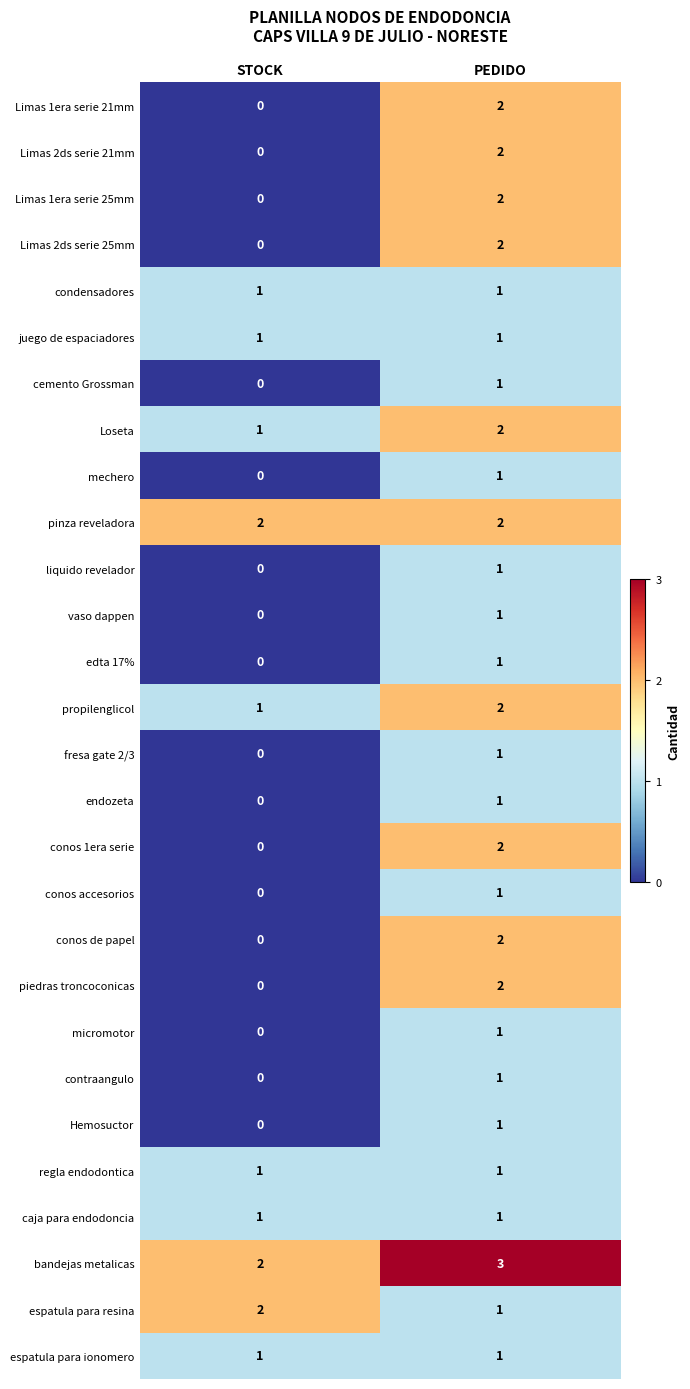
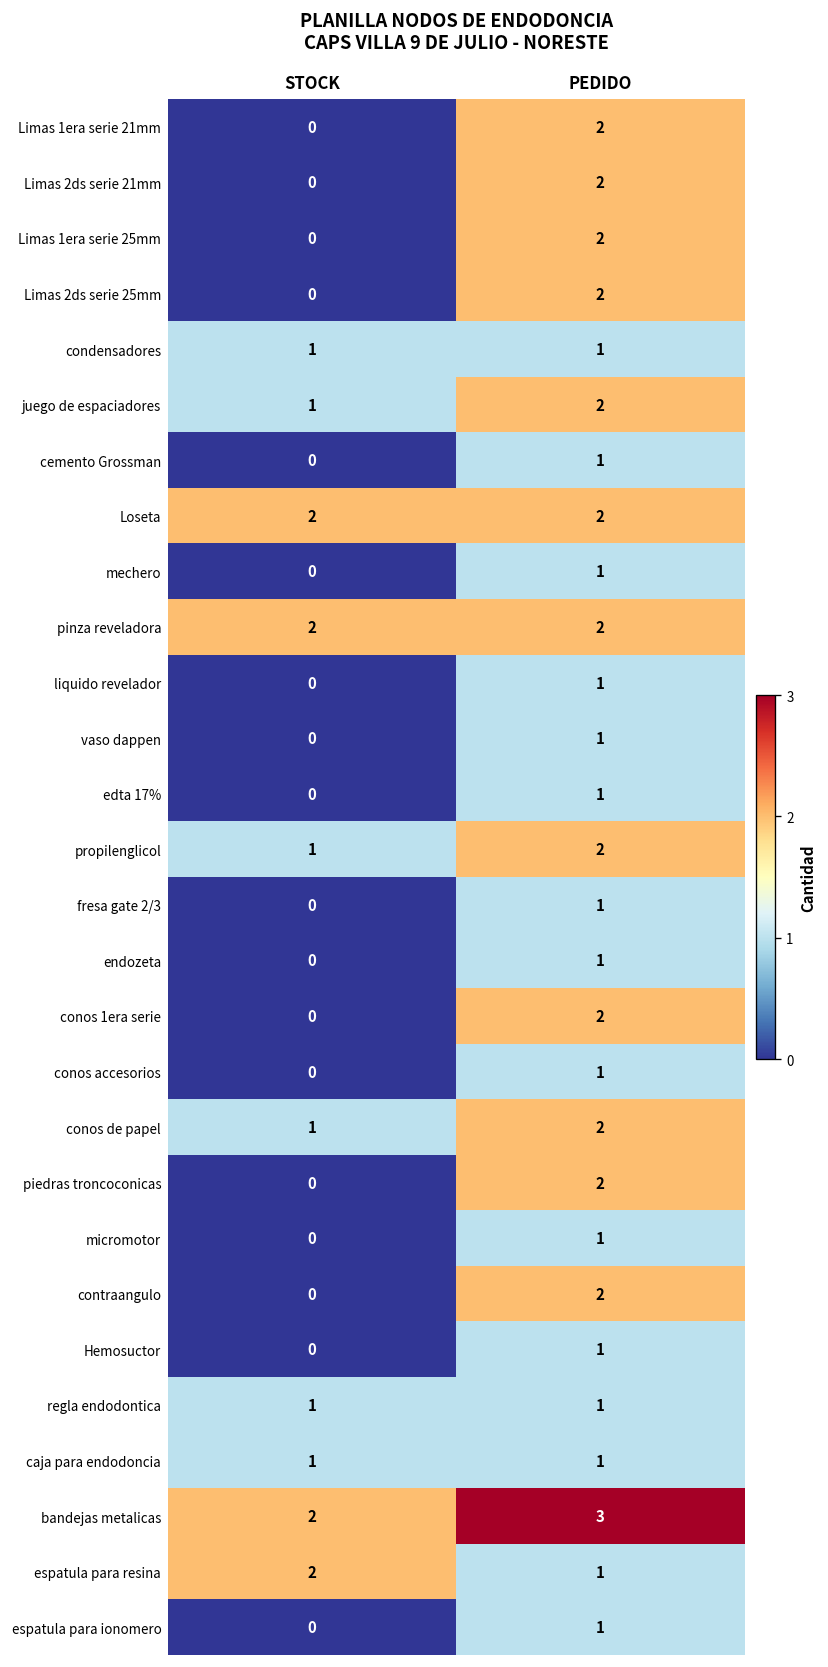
  {
    "Limas 1era serie 21mm": {
      "STOCK": 0,
      "PEDIDO": 2
    },
    "Limas 2ds serie 21mm": {
      "STOCK": 0,
      "PEDIDO": 2
    },
    "Limas 1era serie 25mm": {
      "STOCK": 0,
      "PEDIDO": 2
    },
    "Limas 2ds serie 25mm": {
      "STOCK": 0,
      "PEDIDO": 2
    },
    "condensadores": {
      "STOCK": 1,
      "PEDIDO": 1
    },
    "juego de espaciadores": {
      "STOCK": 1,
-     "PEDIDO": 1
+     "PEDIDO": 2
    },
    "cemento Grossman": {
      "STOCK": 0,
      "PEDIDO": 1
    },
    "Loseta": {
-     "STOCK": 1,
+     "STOCK": 2,
      "PEDIDO": 2
    },
    "mechero": {
      "STOCK": 0,
      "PEDIDO": 1
    },
    "pinza reveladora": {
      "STOCK": 2,
      "PEDIDO": 2
    },
    "liquido revelador": {
      "STOCK": 0,
      "PEDIDO": 1
    },
    "vaso dappen": {
      "STOCK": 0,
      "PEDIDO": 1
    },
    "edta 17%": {
      "STOCK": 0,
      "PEDIDO": 1
    },
    "propilenglicol": {
      "STOCK": 1,
      "PEDIDO": 2
    },
    "fresa gate 2/3": {
      "STOCK": 0,
      "PEDIDO": 1
    },
    "endozeta": {
      "STOCK": 0,
      "PEDIDO": 1
    },
    "conos 1era serie": {
      "STOCK": 0,
      "PEDIDO": 2
    },
    "conos accesorios": {
      "STOCK": 0,
      "PEDIDO": 1
    },
    "conos de papel": {
-     "STOCK": 0,
+     "STOCK": 1,
      "PEDIDO": 2
    },
    "piedras troncoconicas": {
      "STOCK": 0,
      "PEDIDO": 2
    },
    "micromotor": {
      "STOCK": 0,
      "PEDIDO": 1
    },
    "contraangulo": {
      "STOCK": 0,
-     "PEDIDO": 1
+     "PEDIDO": 2
    },
    "Hemosuctor": {
      "STOCK": 0,
      "PEDIDO": 1
    },
    "regla endodontica": {
      "STOCK": 1,
      "PEDIDO": 1
    },
    "caja para endodoncia": {
      "STOCK": 1,
      "PEDIDO": 1
    },
    "bandejas metalicas": {
      "STOCK": 2,
      "PEDIDO": 3
    },
    "espatula para resina": {
      "STOCK": 2,
      "PEDIDO": 1
    },
    "espatula para ionomero": {
-     "STOCK": 1,
+     "STOCK": 0,
      "PEDIDO": 1
    }
  }
